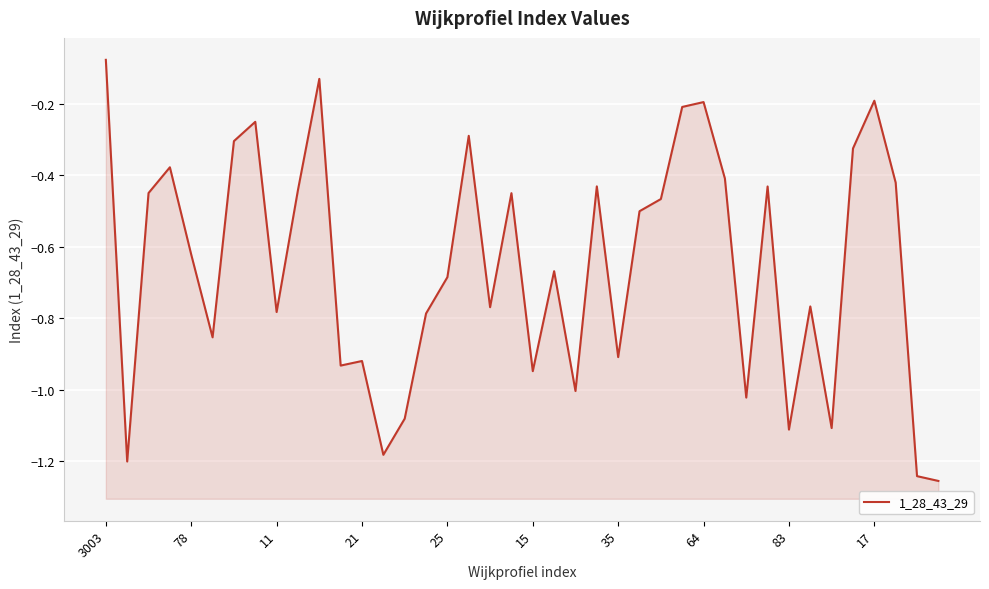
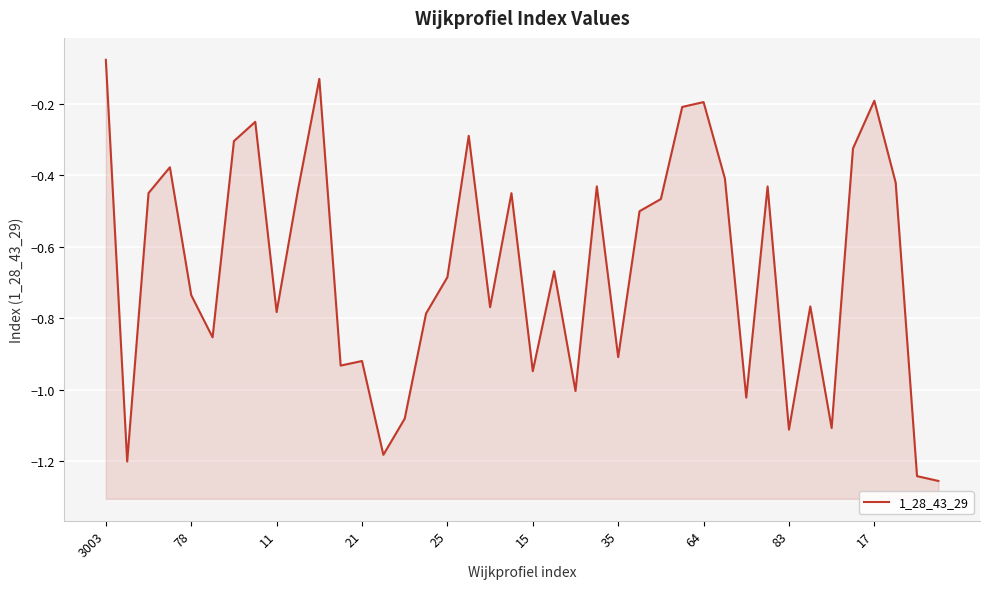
  {
    "3003": -0.08,
-   "78": -0.62,
+   "78": -0.74,
    "64": -0.19,
    "83": -1.11
  }
